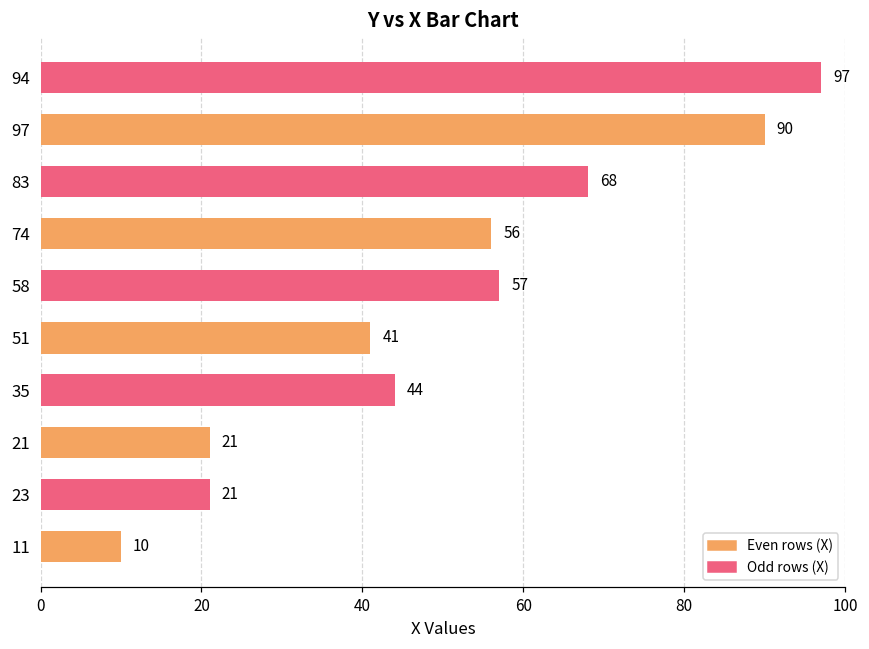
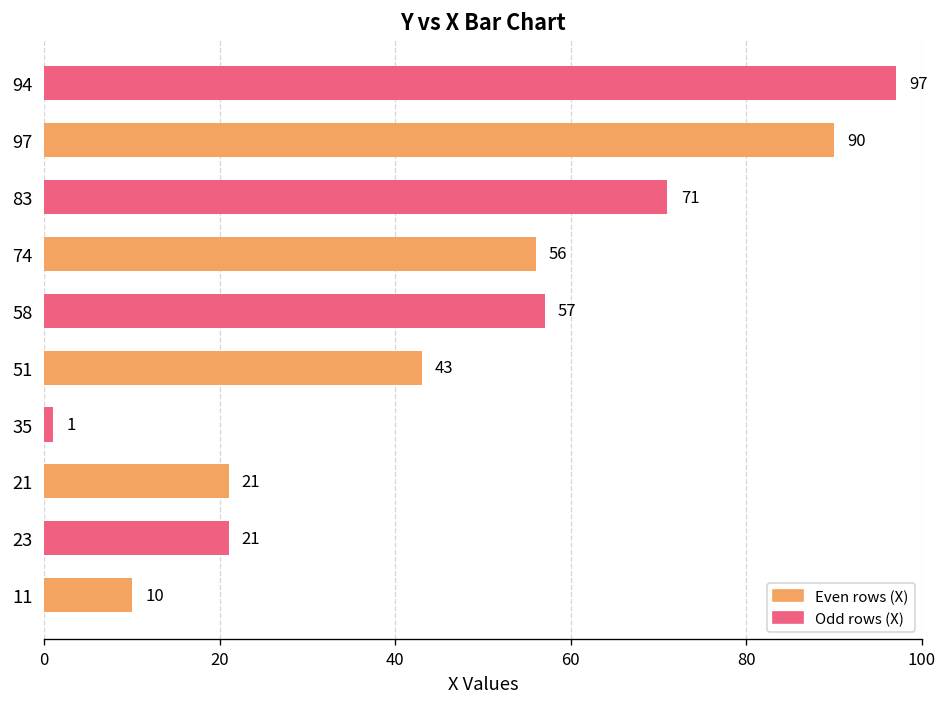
  {
    "94": 97,
    "97": 90,
-   "83": 68,
+   "83": 71,
    "74": 56,
    "58": 57,
-   "51": 41,
-   "35": 44,
+   "51": 43,
+   "35": 1,
    "21": 21,
    "23": 21,
    "11": 10
  }
